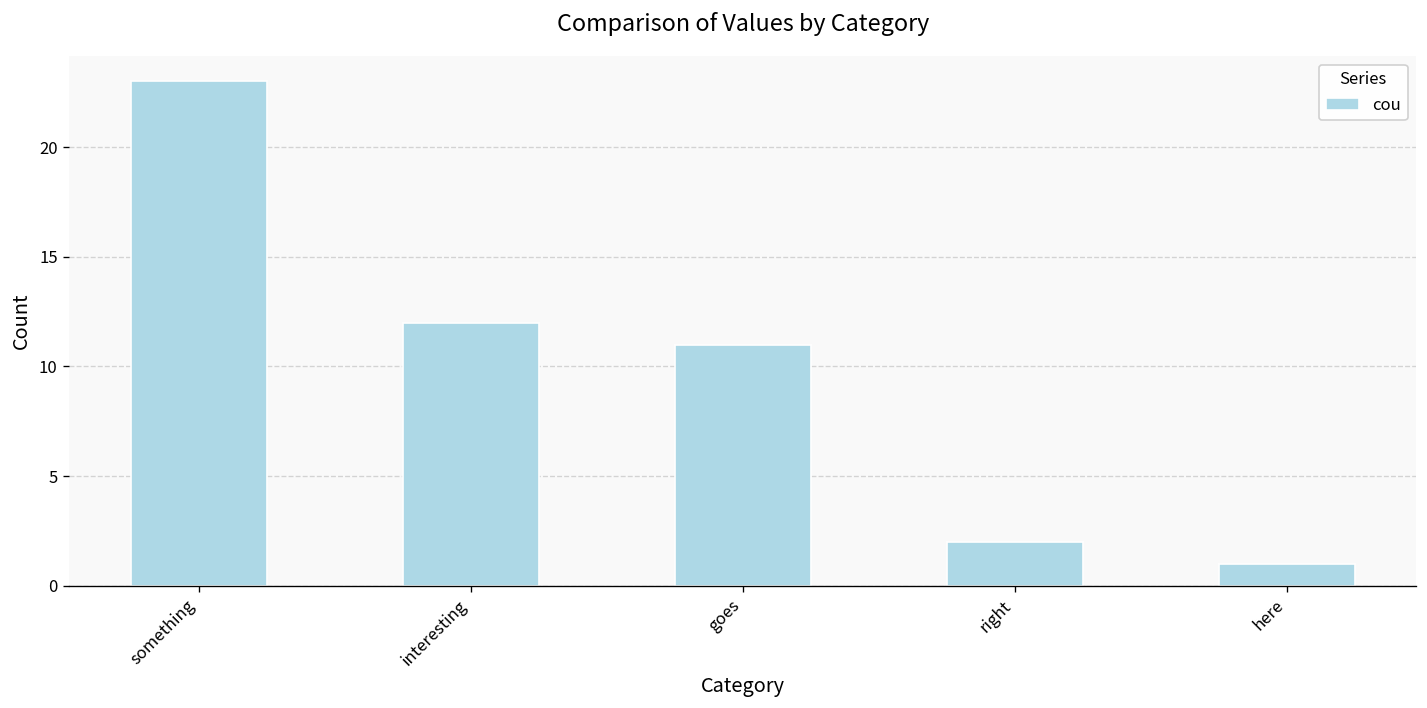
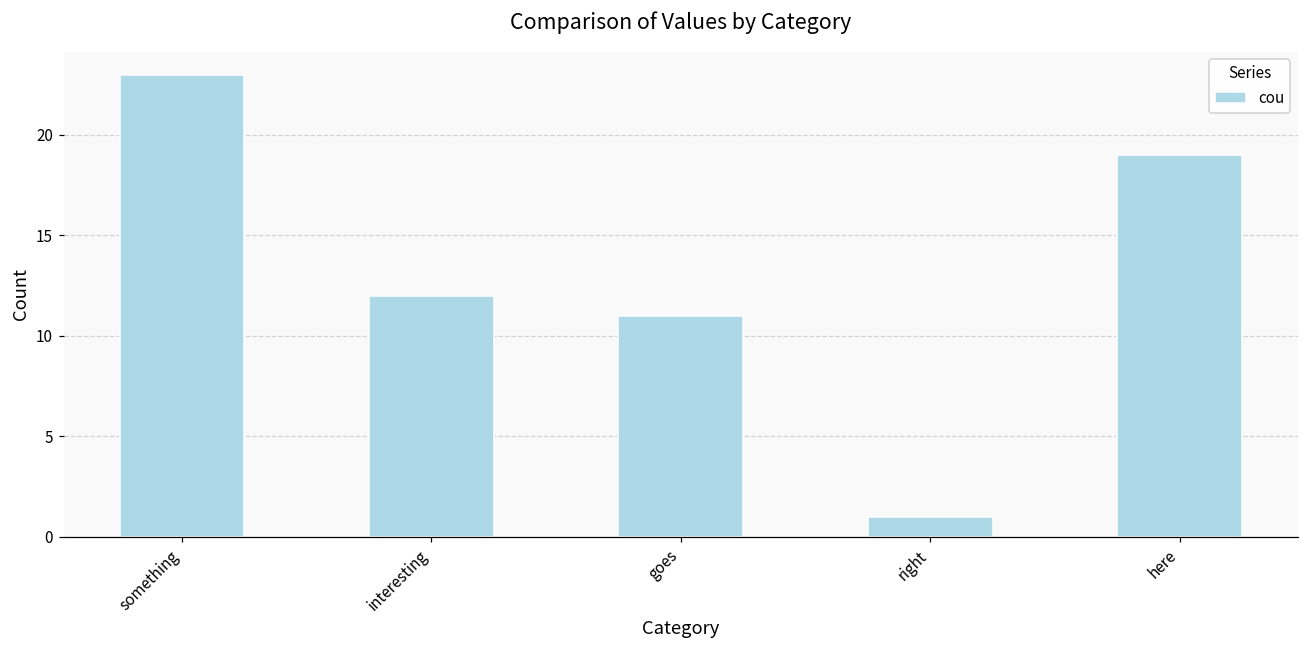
  {
    "something": 23,
    "interesting": 12,
    "goes": 11,
-   "right": 2,
-   "here": 1
+   "right": 1,
+   "here": 19
  }
